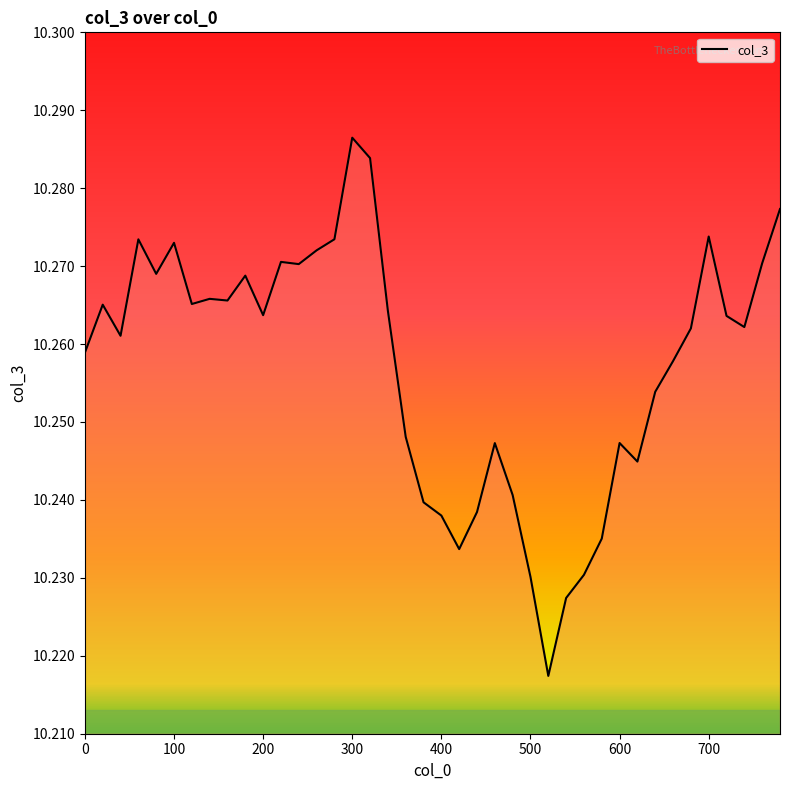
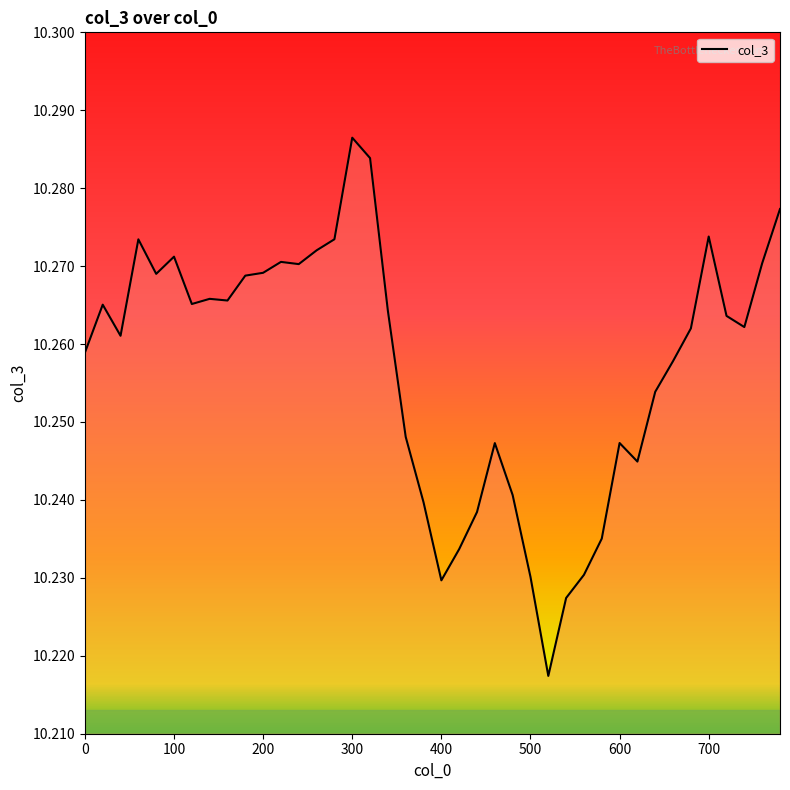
  {
    "0": 10.259,
-   "100": 10.273,
-   "200": 10.264,
+   "100": 10.271,
+   "200": 10.269,
    "300": 10.286,
-   "400": 10.238,
+   "400": 10.230,
    "500": 10.230,
    "600": 10.247,
    "700": 10.274
  }
